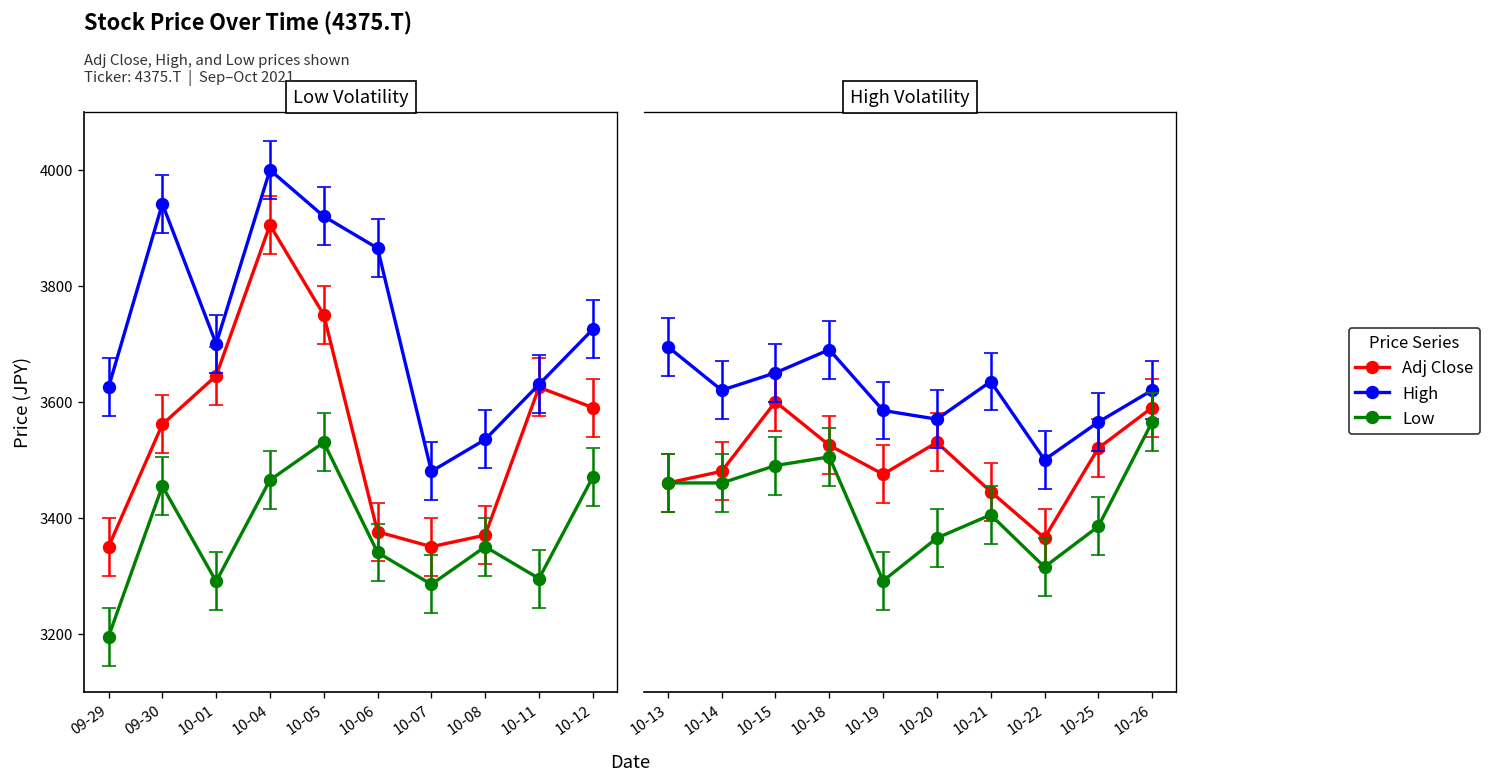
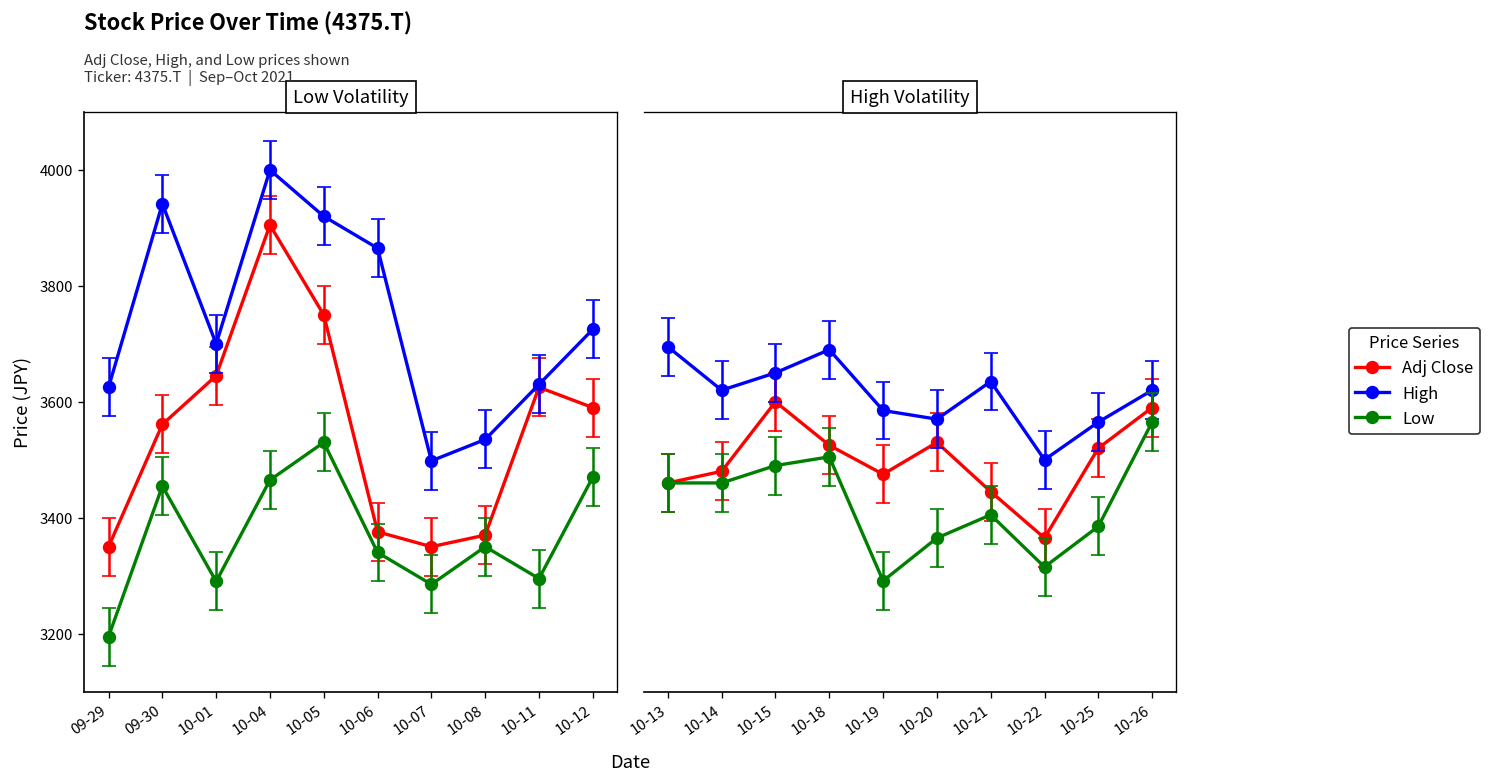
  {
    "Low Volatility": {
      "Adj Close": {
        "09-29": 3350,
        "09-30": 3560,
        "10-04": 3910,
        "10-05": 3750,
        "10-06": 3380,
        "10-07": 3350,
        "10-08": 3370,
        "10-12": 3590
      },
      "High": {
        "09-29": 3630,
        "09-30": 3940,
        "10-04": 4000,
        "10-05": 3920,
        "10-06": 3870,
-       "10-07": 3480,
+       "10-07": 3500,
        "10-08": 3540,
        "10-12": 3730
      },
      "Low": {
        "09-29": 3200,
        "09-30": 3450,
        "10-01": 3290,
        "10-04": 3470,
        "10-05": 3530,
        "10-06": 3340,
        "10-07": 3290,
        "10-08": 3350,
        "10-11": 3300,
        "10-12": 3470
      }
    }
  }
